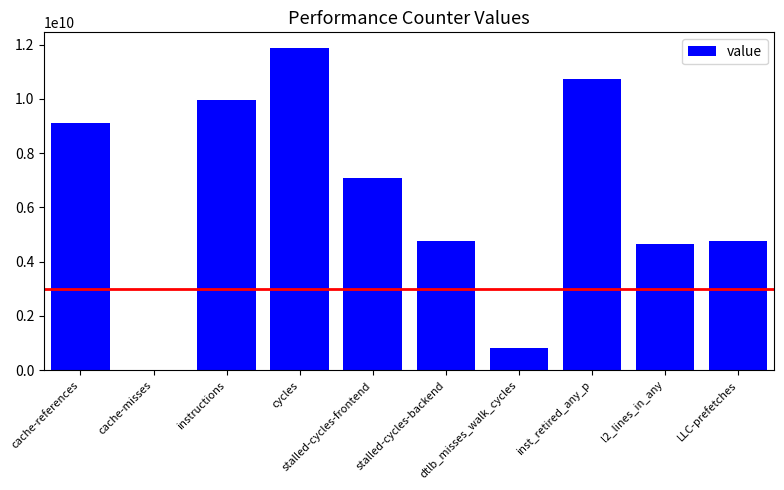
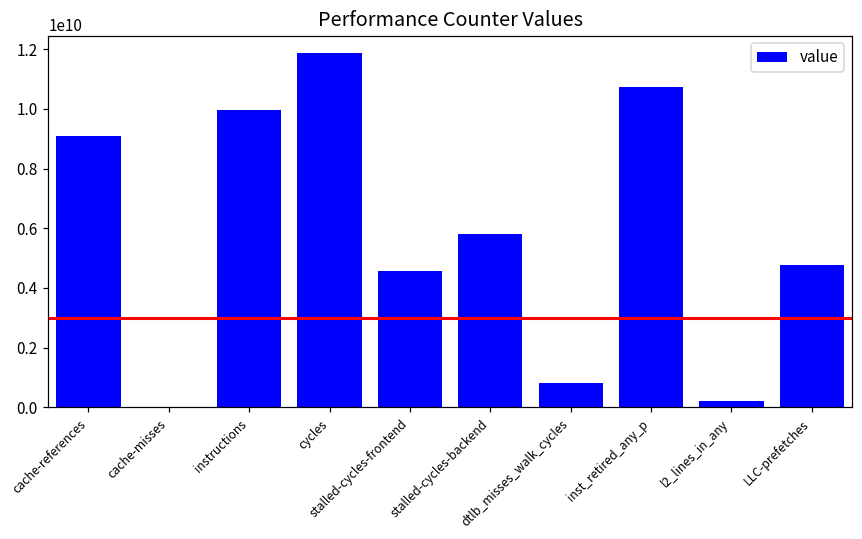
  {
    "cache-references": 9100000000,
    "instructions": 10000000000,
    "cycles": 11900000000,
-   "stalled-cycles-frontend": 7100000000,
-   "stalled-cycles-backend": 4800000000,
+   "stalled-cycles-frontend": 4600000000,
+   "stalled-cycles-backend": 5800000000,
    "dtlb_misses_walk_cycles": 800000000,
    "inst_retired_any_p": 10700000000,
-   "l2_lines_in_any": 4700000000,
+   "l2_lines_in_any": 200000000,
    "LLC-prefetches": 4800000000
  }
